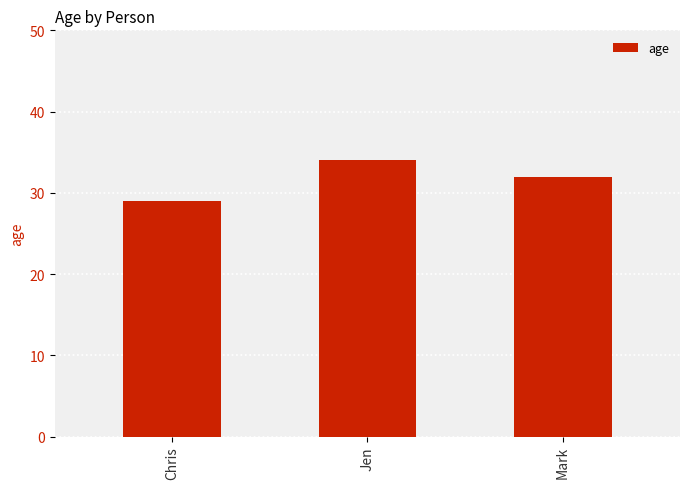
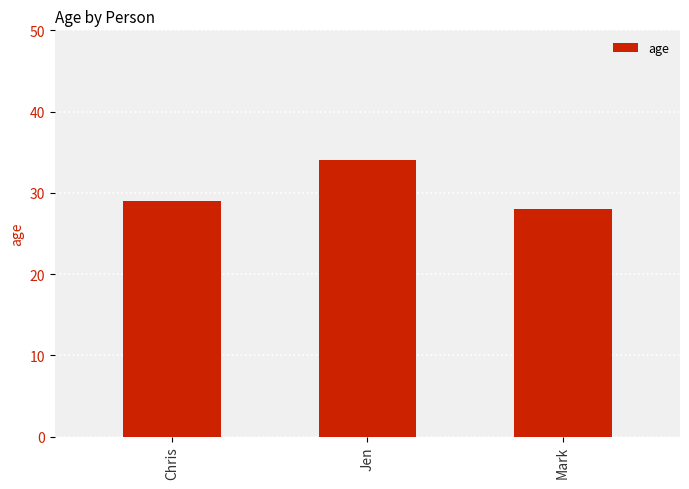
  {
    "Chris": 29,
    "Jen": 34,
-   "Mark": 32
+   "Mark": 28
  }
